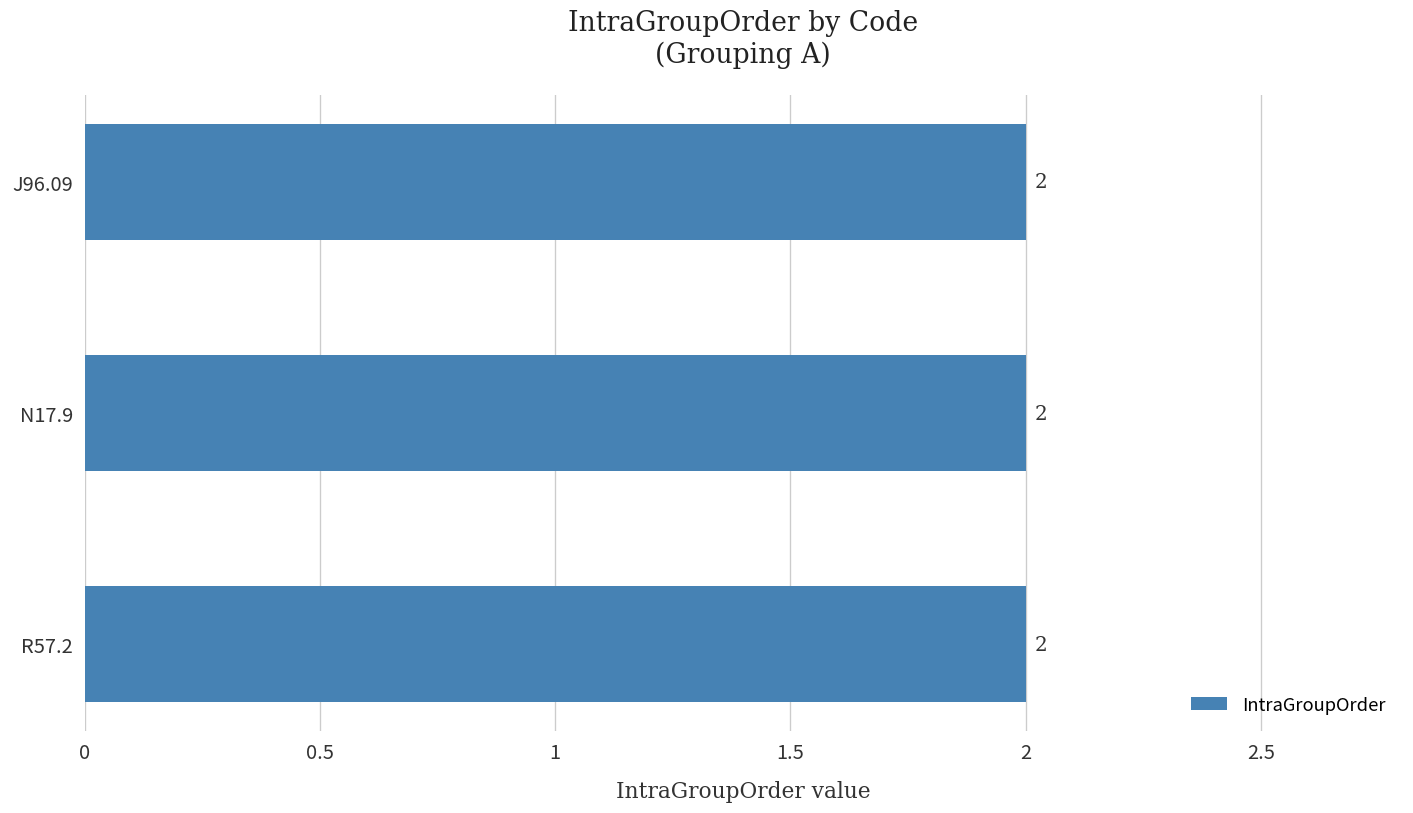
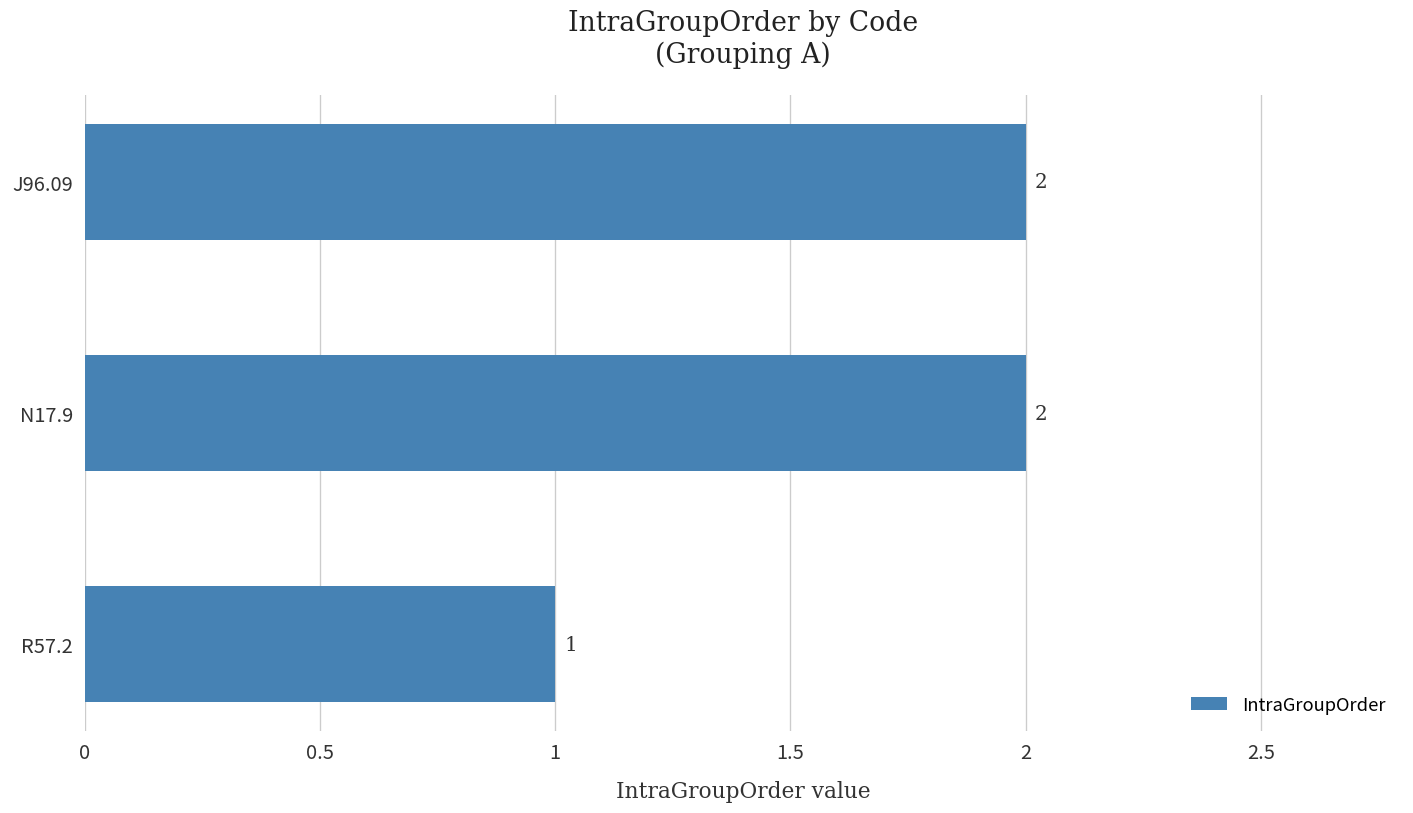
  {
    "J96.09": 2,
    "N17.9": 2,
-   "R57.2": 2
+   "R57.2": 1
  }
